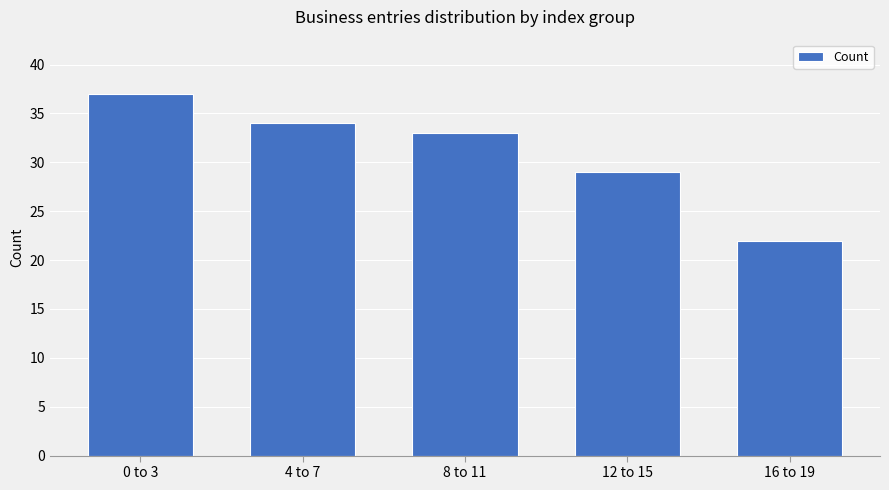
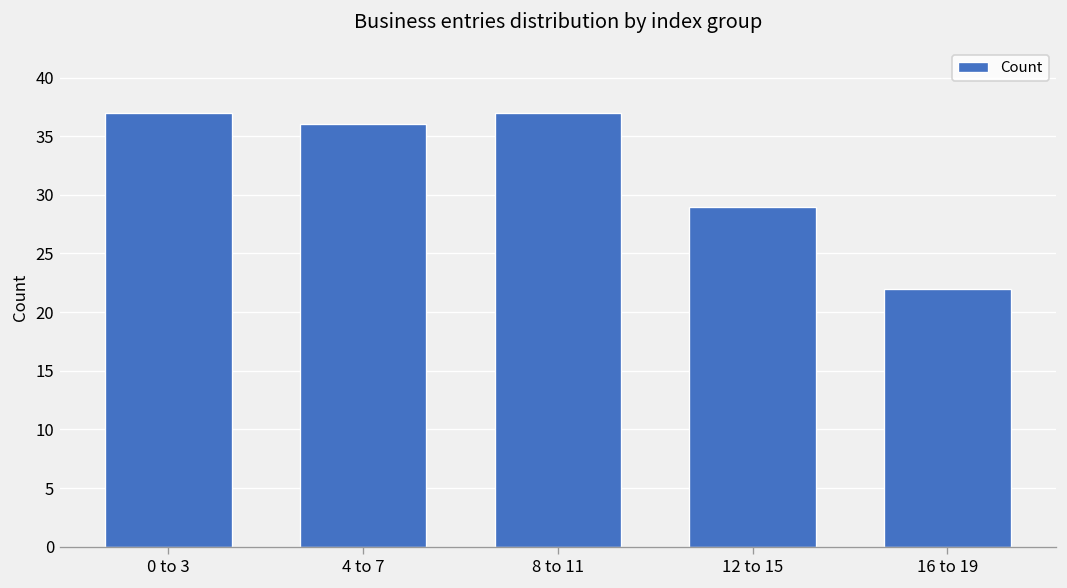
  {
    "0 to 3": 37,
-   "4 to 7": 34,
-   "8 to 11": 33,
+   "4 to 7": 36,
+   "8 to 11": 37,
    "12 to 15": 29,
    "16 to 19": 22
  }
